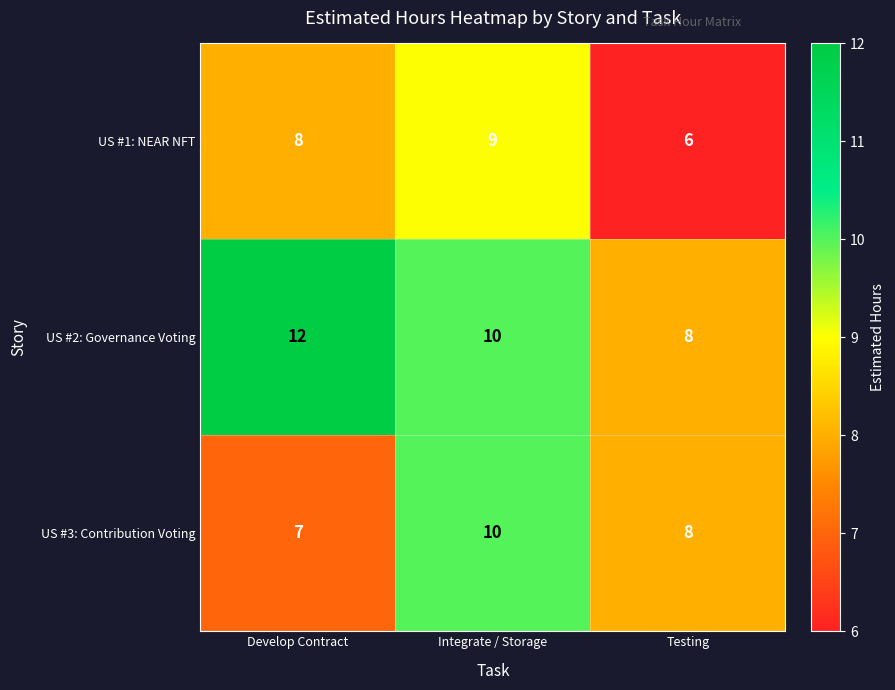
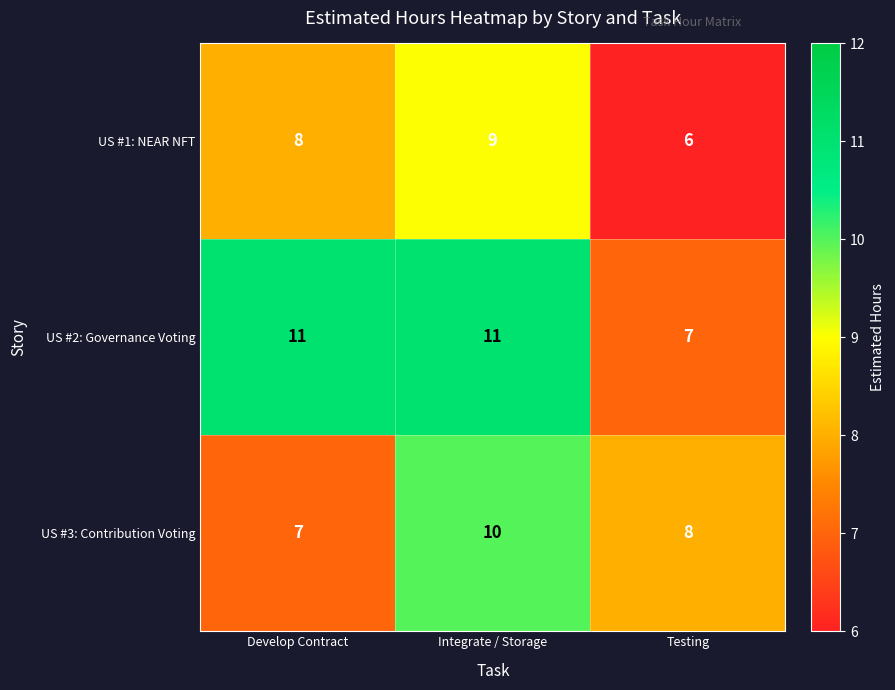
  {
    "US #1: NEAR NFT": {
      "Develop Contract": 8,
      "Integrate / Storage": 9,
      "Testing": 6
    },
    "US #2: Governance Voting": {
-     "Develop Contract": 12,
-     "Integrate / Storage": 10,
-     "Testing": 8
+     "Develop Contract": 11,
+     "Integrate / Storage": 11,
+     "Testing": 7
    },
    "US #3: Contribution Voting": {
      "Develop Contract": 7,
      "Integrate / Storage": 10,
      "Testing": 8
    }
  }
